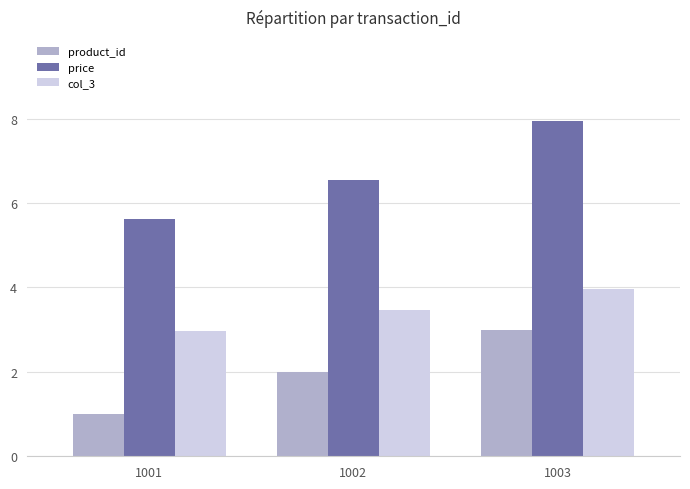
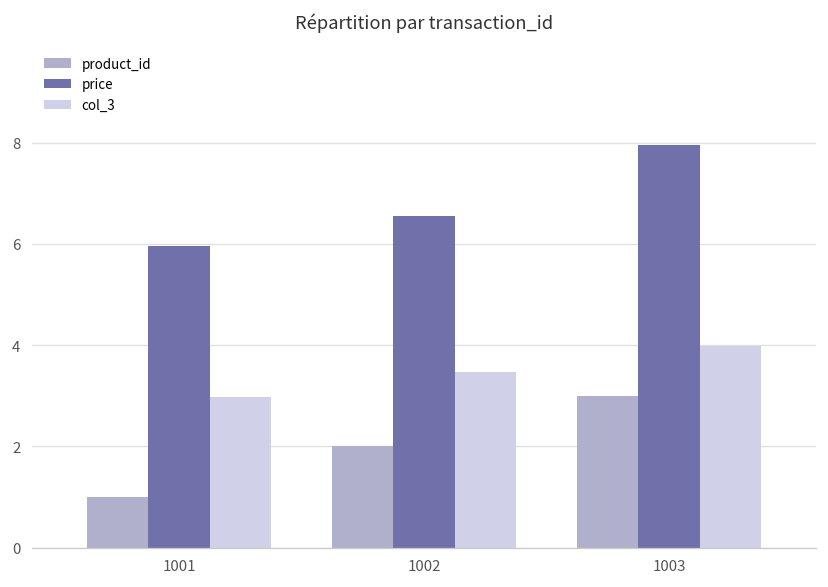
  {
    "price": {
-     "1001": 5.6,
+     "1001": 6.0,
      "1002": 6.6,
      "1003": 8.0
    }
  }
